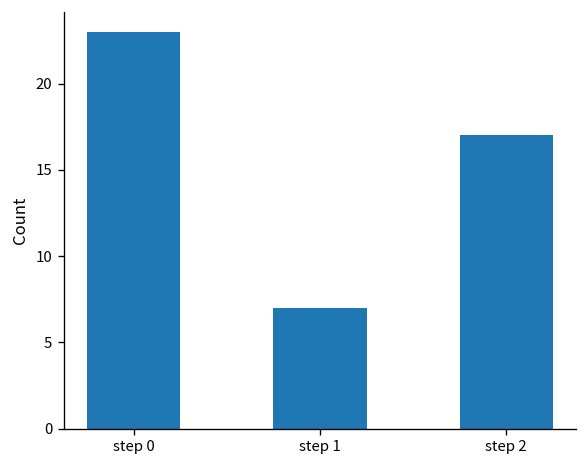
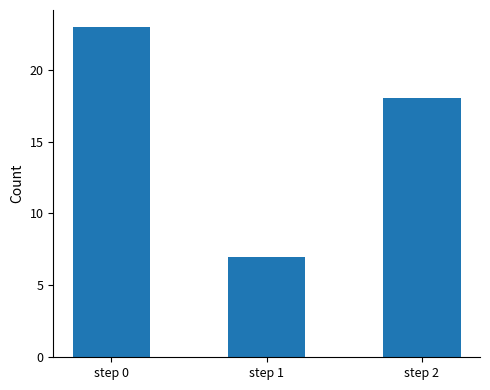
  {
    "step 0": 23,
    "step 1": 7,
-   "step 2": 17
+   "step 2": 18
  }
